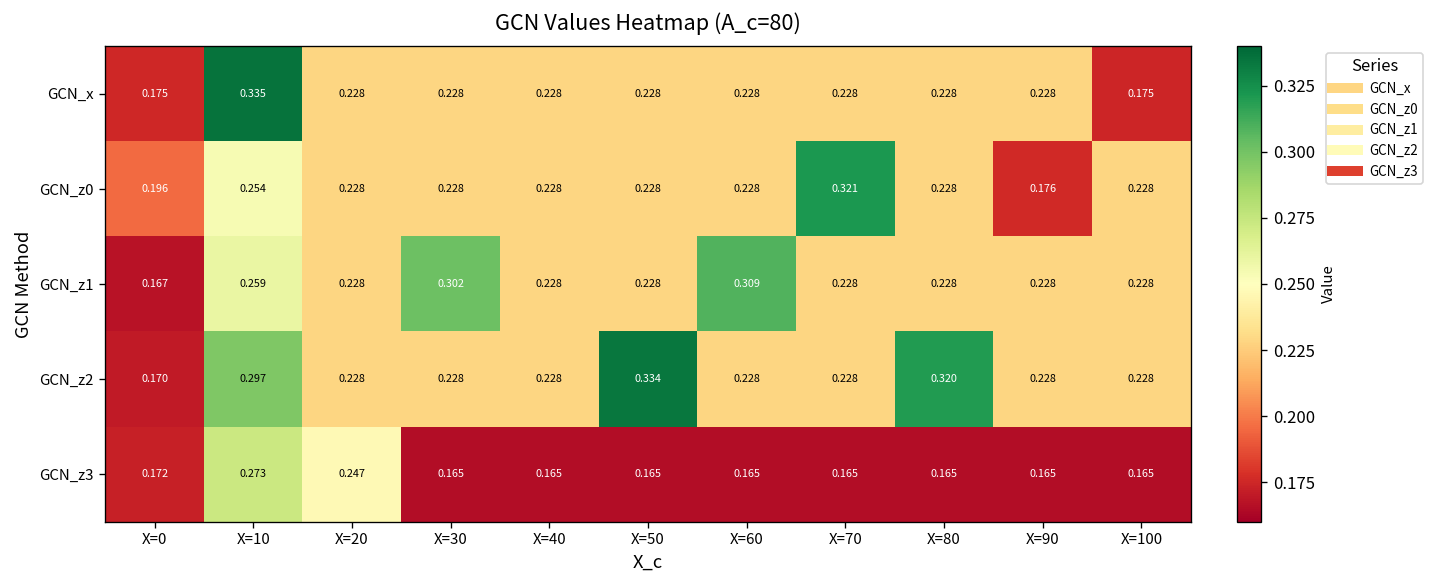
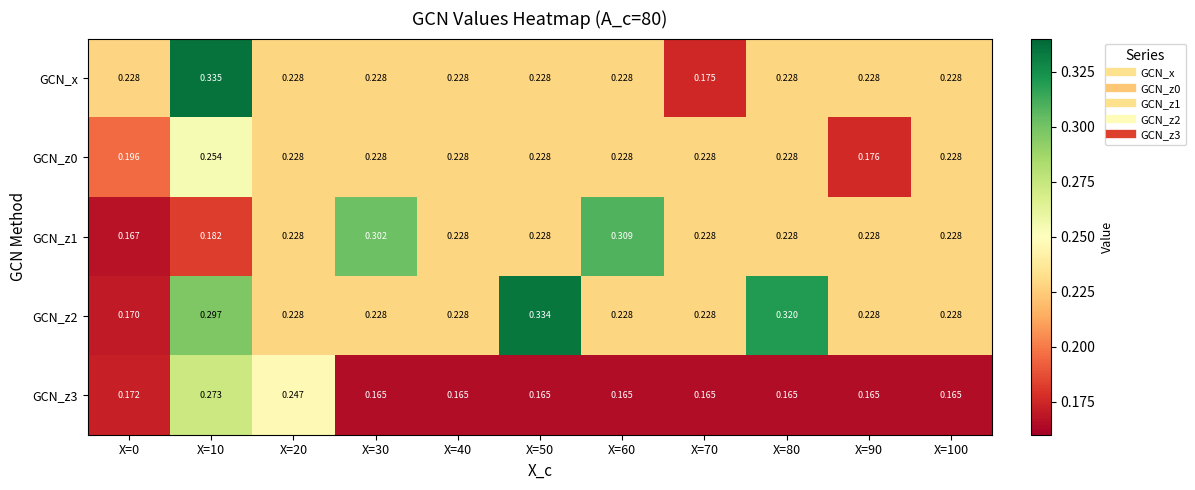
  {
    "GCN_x": {
-     "X=0": 0.175,
+     "X=0": 0.228,
      "X=10": 0.335,
      "X=20": 0.228,
      "X=30": 0.228,
      "X=40": 0.228,
      "X=50": 0.228,
      "X=60": 0.228,
-     "X=70": 0.228,
+     "X=70": 0.175,
      "X=80": 0.228,
      "X=90": 0.228,
-     "X=100": 0.175
+     "X=100": 0.228
    },
    "GCN_z0": {
      "X=0": 0.196,
      "X=10": 0.254,
      "X=20": 0.228,
      "X=30": 0.228,
      "X=40": 0.228,
      "X=50": 0.228,
      "X=60": 0.228,
-     "X=70": 0.321,
+     "X=70": 0.228,
      "X=80": 0.228,
      "X=90": 0.176,
      "X=100": 0.228
    },
    "GCN_z1": {
      "X=0": 0.167,
-     "X=10": 0.259,
+     "X=10": 0.182,
      "X=20": 0.228,
      "X=30": 0.302,
      "X=40": 0.228,
      "X=50": 0.228,
      "X=60": 0.309,
      "X=70": 0.228,
      "X=80": 0.228,
      "X=90": 0.228,
      "X=100": 0.228
    },
    "GCN_z2": {
      "X=0": 0.170,
      "X=10": 0.297,
      "X=20": 0.228,
      "X=30": 0.228,
      "X=40": 0.228,
      "X=50": 0.334,
      "X=60": 0.228,
      "X=70": 0.228,
      "X=80": 0.320,
      "X=90": 0.228,
      "X=100": 0.228
    },
    "GCN_z3": {
      "X=0": 0.172,
      "X=10": 0.273,
      "X=20": 0.247,
      "X=30": 0.165,
      "X=40": 0.165,
      "X=50": 0.165,
      "X=60": 0.165,
      "X=70": 0.165,
      "X=80": 0.165,
      "X=90": 0.165,
      "X=100": 0.165
    }
  }
